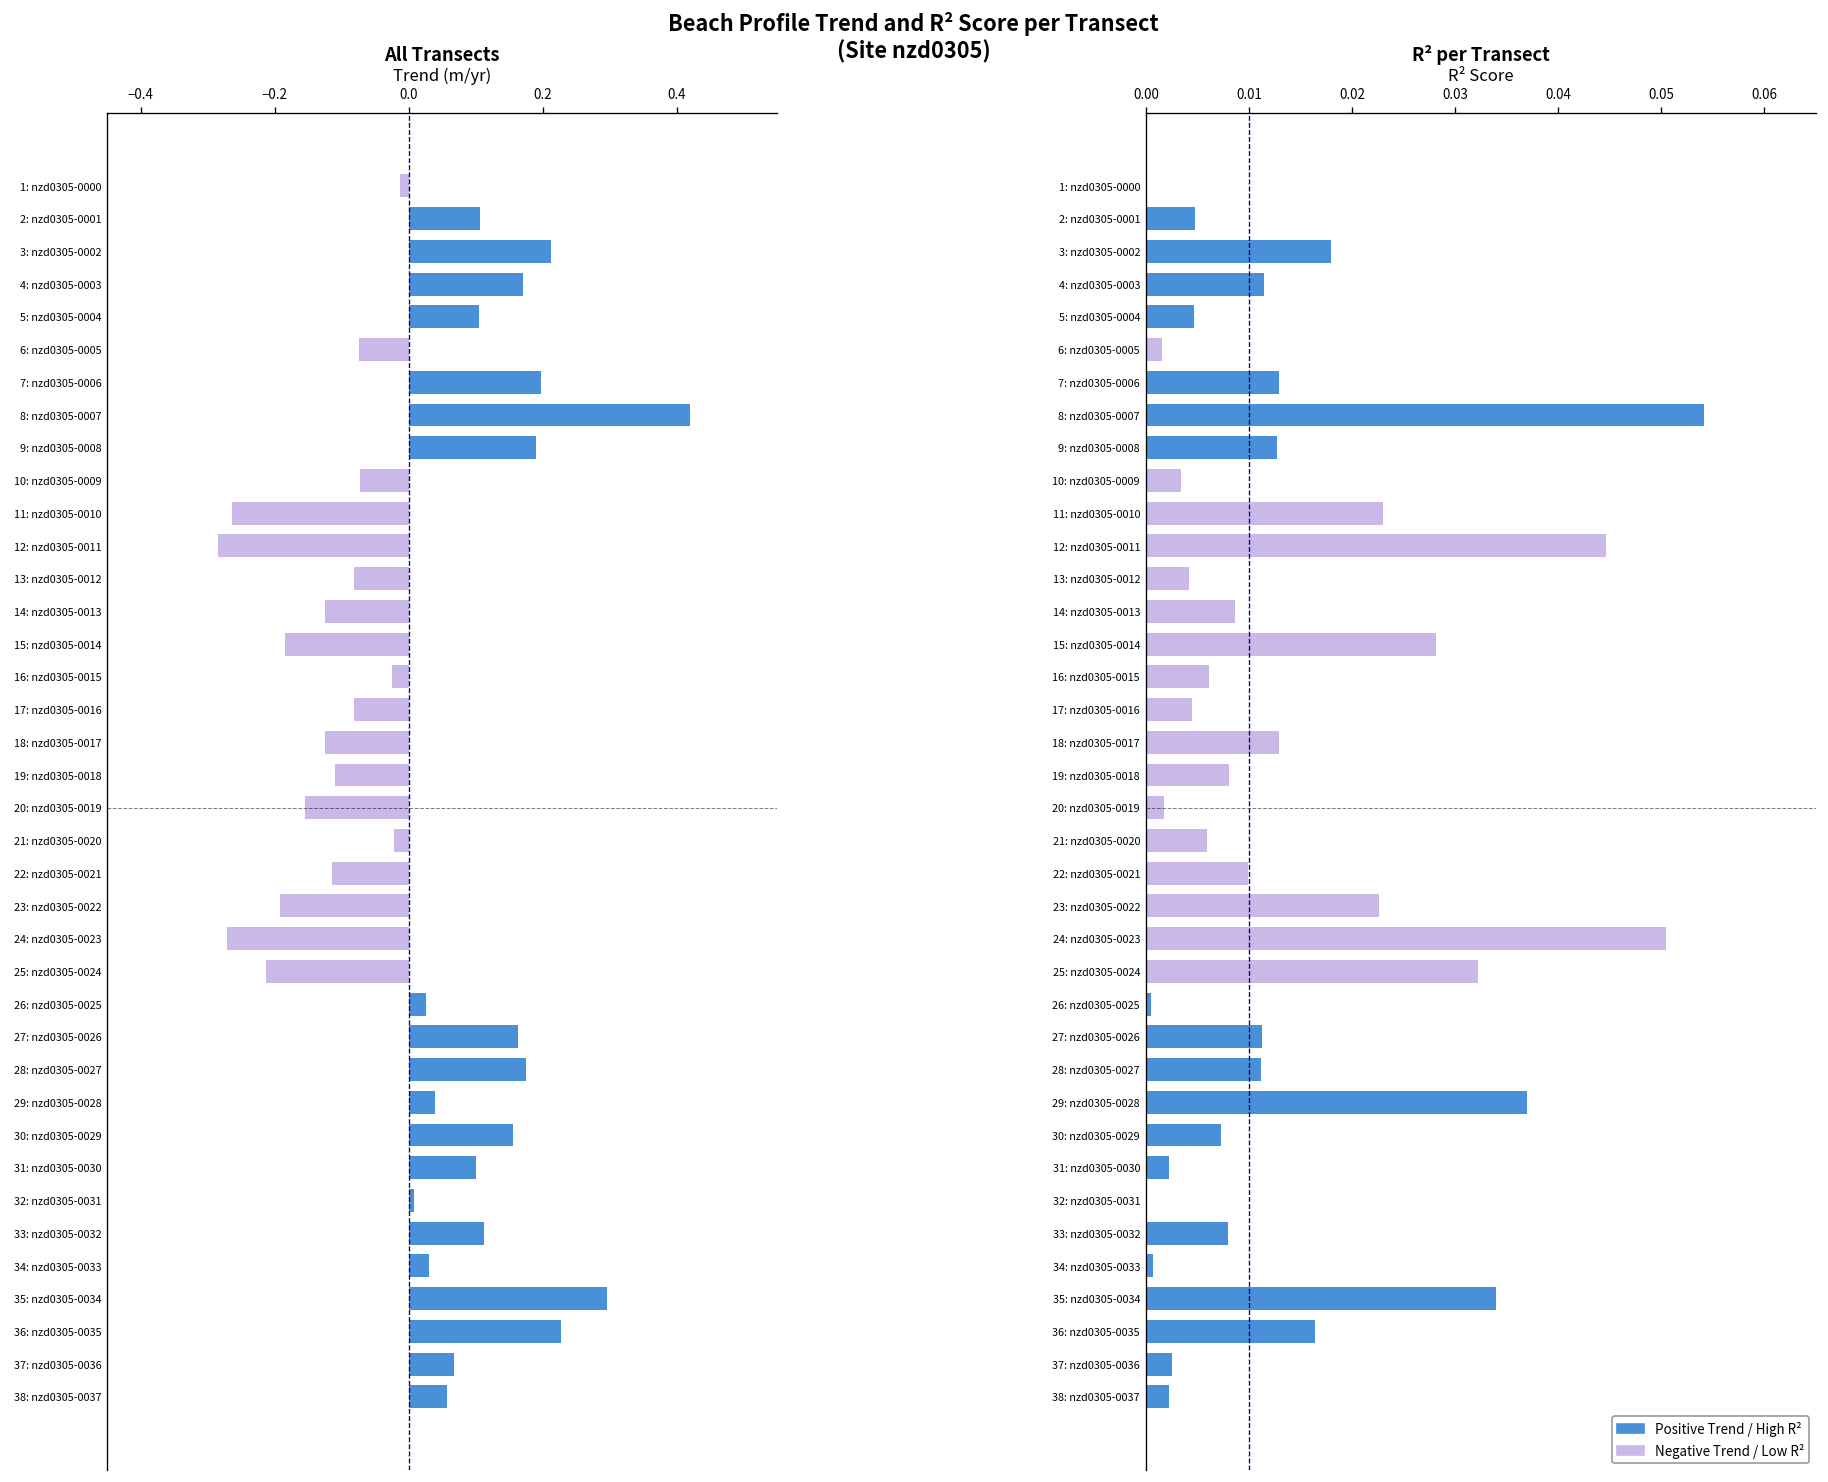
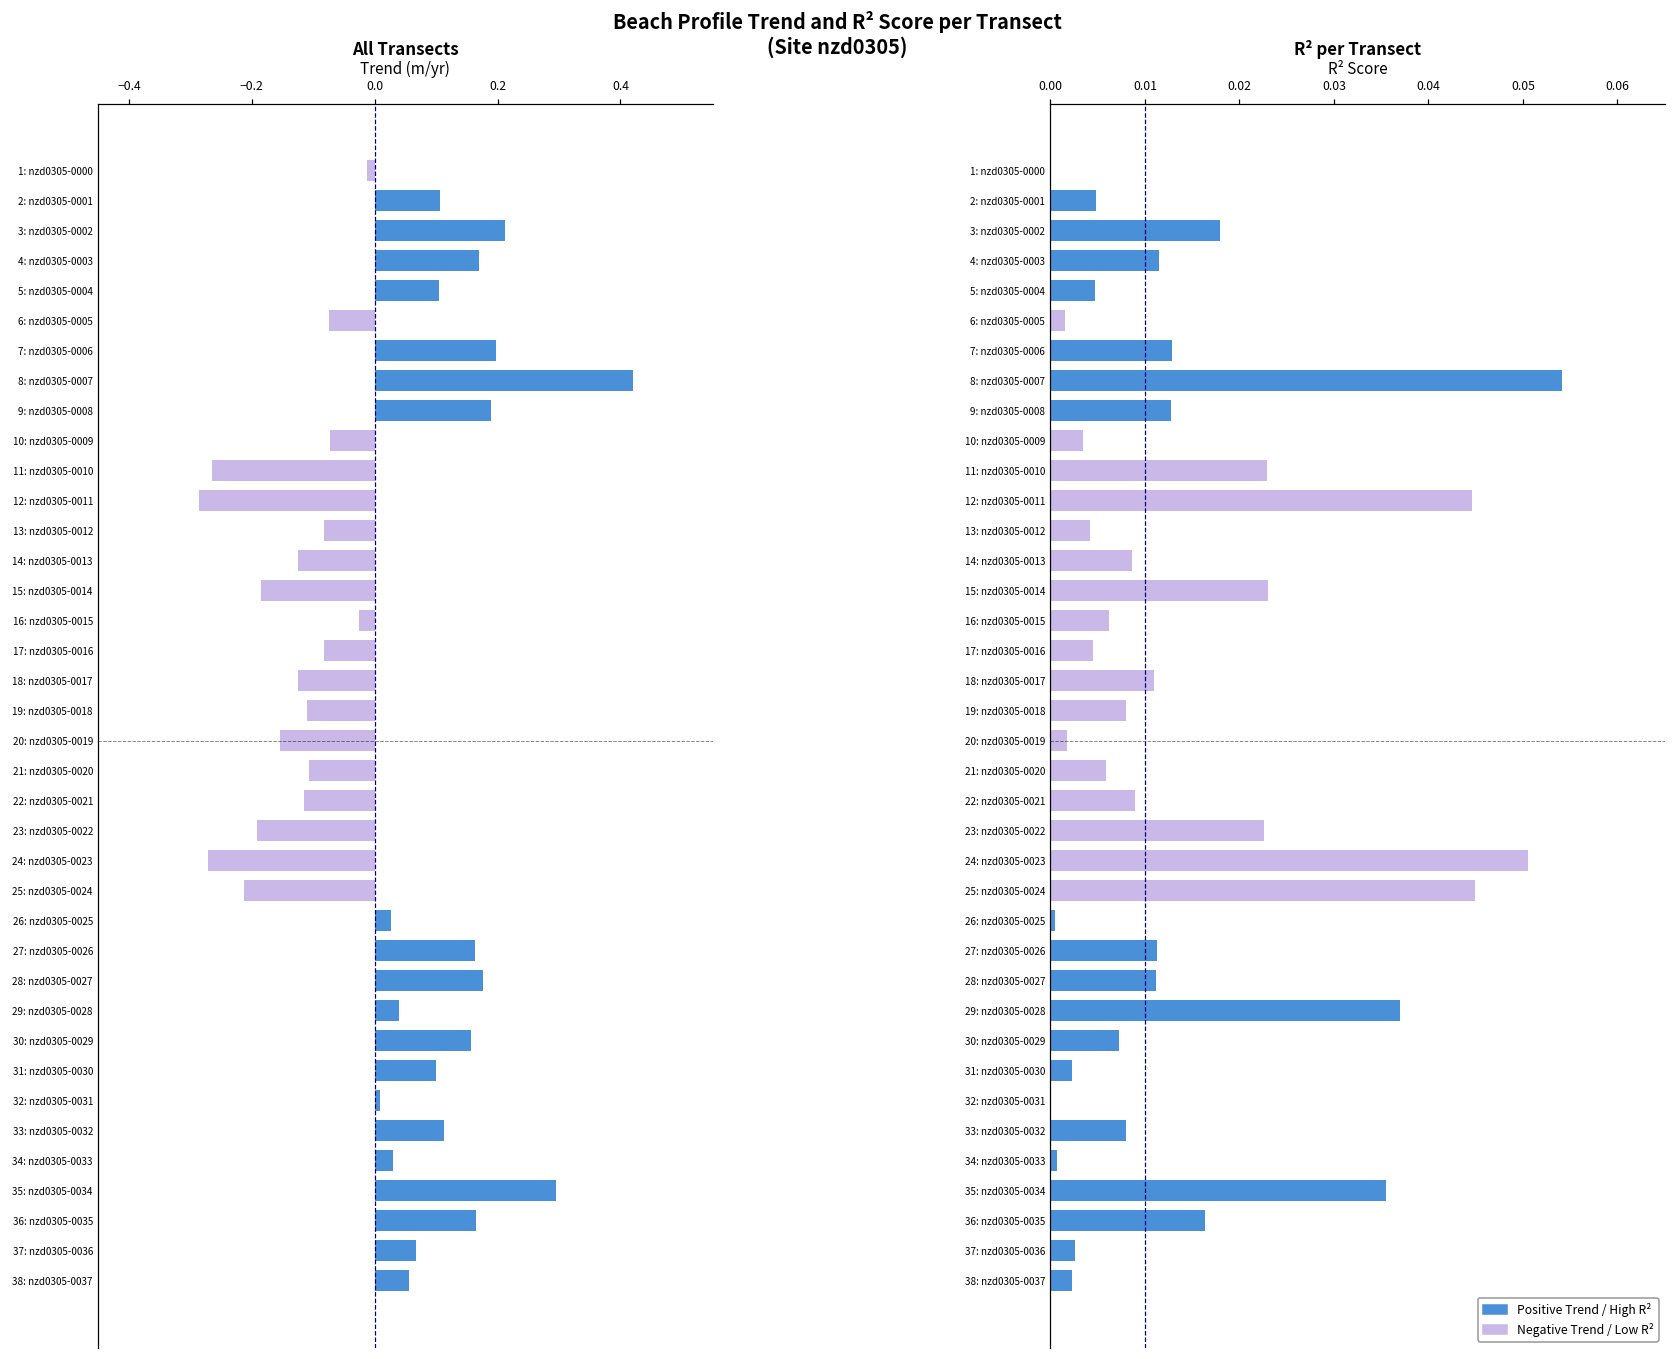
  {
    "All Transects": {
      "1: nzd0305-0000": -0.01,
      "2: nzd0305-0001": 0.11,
      "3: nzd0305-0002": 0.21,
      "4: nzd0305-0003": 0.17,
      "5: nzd0305-0004": 0.10,
      "6: nzd0305-0005": -0.07,
      "7: nzd0305-0006": 0.20,
      "8: nzd0305-0007": 0.42,
      "9: nzd0305-0008": 0.19,
      "10: nzd0305-0009": -0.07,
      "11: nzd0305-0010": -0.26,
      "12: nzd0305-0011": -0.29,
      "13: nzd0305-0012": -0.08,
      "14: nzd0305-0013": -0.12,
      "15: nzd0305-0014": -0.18,
      "16: nzd0305-0015": -0.03,
      "17: nzd0305-0016": -0.08,
      "18: nzd0305-0017": -0.12,
      "19: nzd0305-0018": -0.11,
      "20: nzd0305-0019": -0.15,
-     "21: nzd0305-0020": -0.02,
+     "21: nzd0305-0020": -0.11,
      "22: nzd0305-0021": -0.12,
      "23: nzd0305-0022": -0.19,
      "24: nzd0305-0023": -0.27,
      "25: nzd0305-0024": -0.21,
      "26: nzd0305-0025": 0.03,
      "27: nzd0305-0026": 0.16,
      "28: nzd0305-0027": 0.18,
      "29: nzd0305-0028": 0.04,
      "30: nzd0305-0029": 0.16,
      "31: nzd0305-0030": 0.10,
      "32: nzd0305-0031": 0.01,
      "33: nzd0305-0032": 0.11,
      "34: nzd0305-0033": 0.03,
      "35: nzd0305-0034": 0.30,
-     "36: nzd0305-0035": 0.23,
+     "36: nzd0305-0035": 0.17,
      "37: nzd0305-0036": 0.07,
      "38: nzd0305-0037": 0.06
    },
    "R² per Transect": {
      "2: nzd0305-0001": 0.005,
      "3: nzd0305-0002": 0.018,
      "4: nzd0305-0003": 0.011,
      "5: nzd0305-0004": 0.005,
      "6: nzd0305-0005": 0.002,
      "7: nzd0305-0006": 0.013,
      "8: nzd0305-0007": 0.054,
      "9: nzd0305-0008": 0.013,
      "10: nzd0305-0009": 0.003,
      "11: nzd0305-0010": 0.023,
      "12: nzd0305-0011": 0.045,
      "13: nzd0305-0012": 0.004,
      "14: nzd0305-0013": 0.009,
-     "15: nzd0305-0014": 0.028,
+     "15: nzd0305-0014": 0.023,
      "16: nzd0305-0015": 0.006,
      "17: nzd0305-0016": 0.005,
-     "18: nzd0305-0017": 0.013,
+     "18: nzd0305-0017": 0.011,
      "19: nzd0305-0018": 0.008,
      "20: nzd0305-0019": 0.002,
      "21: nzd0305-0020": 0.006,
-     "22: nzd0305-0021": 0.010,
+     "22: nzd0305-0021": 0.009,
      "23: nzd0305-0022": 0.023,
      "24: nzd0305-0023": 0.050,
-     "25: nzd0305-0024": 0.032,
+     "25: nzd0305-0024": 0.045,
      "26: nzd0305-0025": 0.000,
      "27: nzd0305-0026": 0.011,
      "28: nzd0305-0027": 0.011,
      "29: nzd0305-0028": 0.037,
      "30: nzd0305-0029": 0.007,
      "31: nzd0305-0030": 0.002,
      "33: nzd0305-0032": 0.008,
      "34: nzd0305-0033": 0.001,
-     "35: nzd0305-0034": 0.034,
+     "35: nzd0305-0034": 0.036,
      "36: nzd0305-0035": 0.016,
      "37: nzd0305-0036": 0.003,
      "38: nzd0305-0037": 0.002
    }
  }
